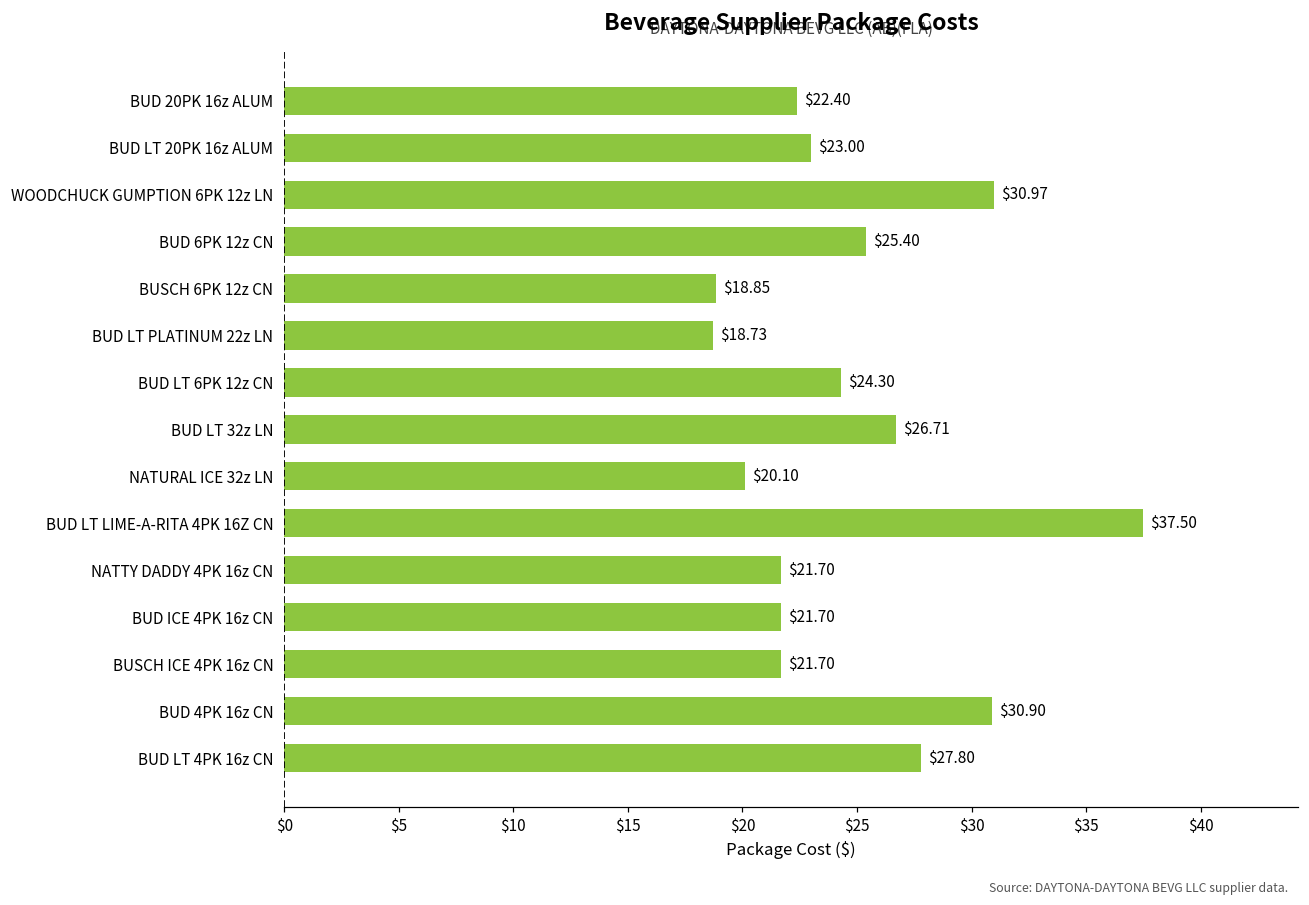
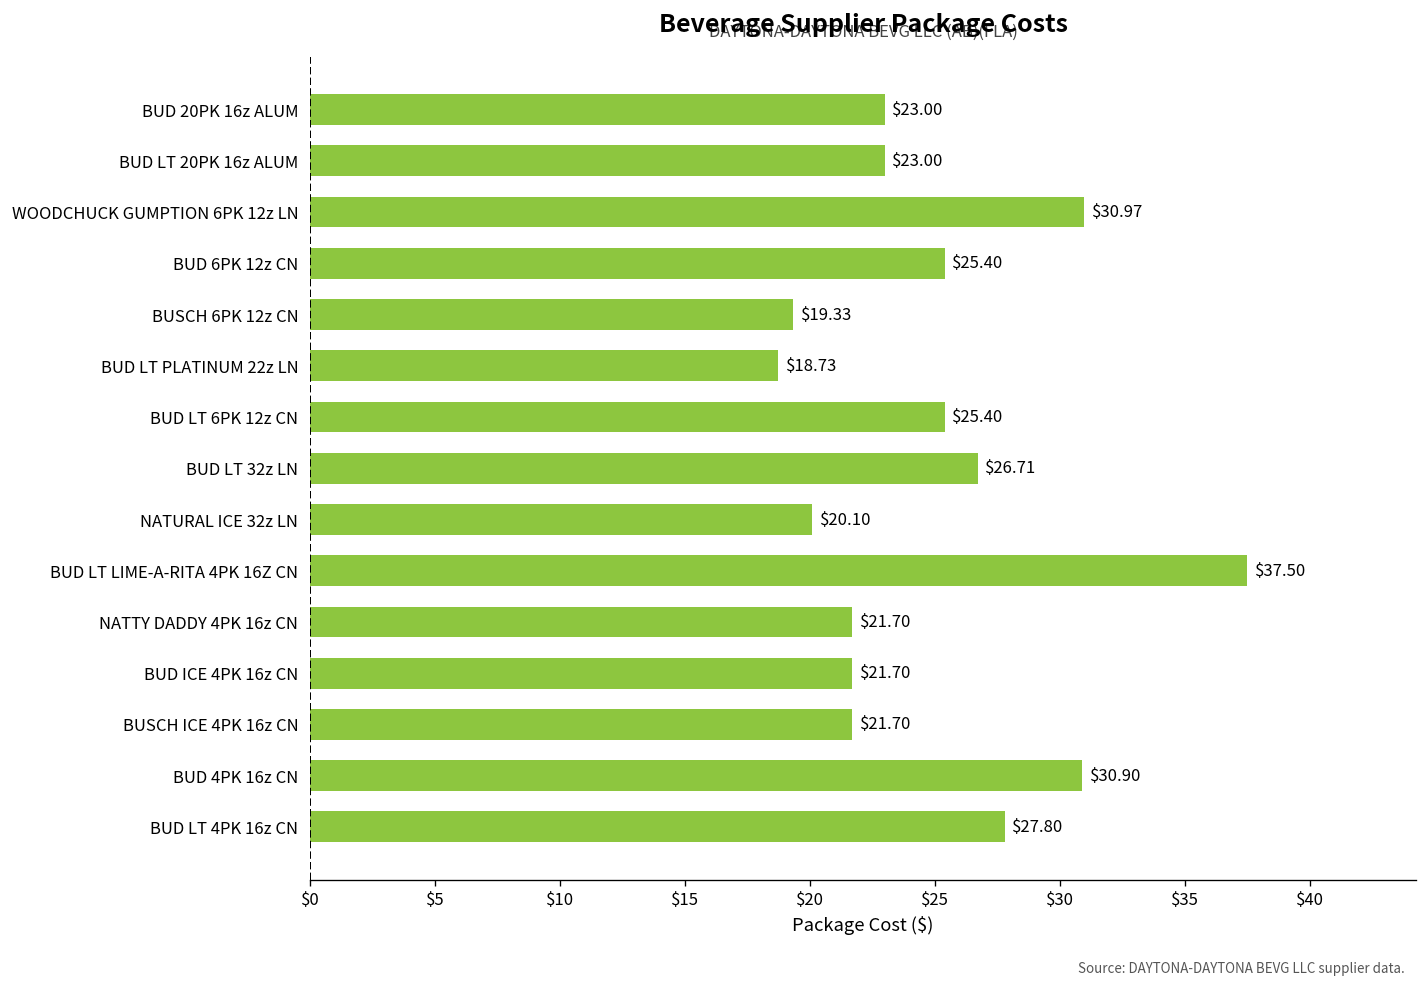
  {
-   "BUD 20PK 16z ALUM": "$22.40",
+   "BUD 20PK 16z ALUM": "$23.00",
    "BUD LT 20PK 16z ALUM": "$23.00",
    "WOODCHUCK GUMPTION 6PK 12z LN": "$30.97",
    "BUD 6PK 12z CN": "$25.40",
-   "BUSCH 6PK 12z CN": "$18.85",
+   "BUSCH 6PK 12z CN": "$19.33",
    "BUD LT PLATINUM 22z LN": "$18.73",
-   "BUD LT 6PK 12z CN": "$24.30",
+   "BUD LT 6PK 12z CN": "$25.40",
    "BUD LT 32z LN": "$26.71",
    "NATURAL ICE 32z LN": "$20.10",
    "BUD LT LIME-A-RITA 4PK 16Z CN": "$37.50",
    "NATTY DADDY 4PK 16z CN": "$21.70",
    "BUD ICE 4PK 16z CN": "$21.70",
    "BUSCH ICE 4PK 16z CN": "$21.70",
    "BUD 4PK 16z CN": "$30.90",
    "BUD LT 4PK 16z CN": "$27.80"
  }
